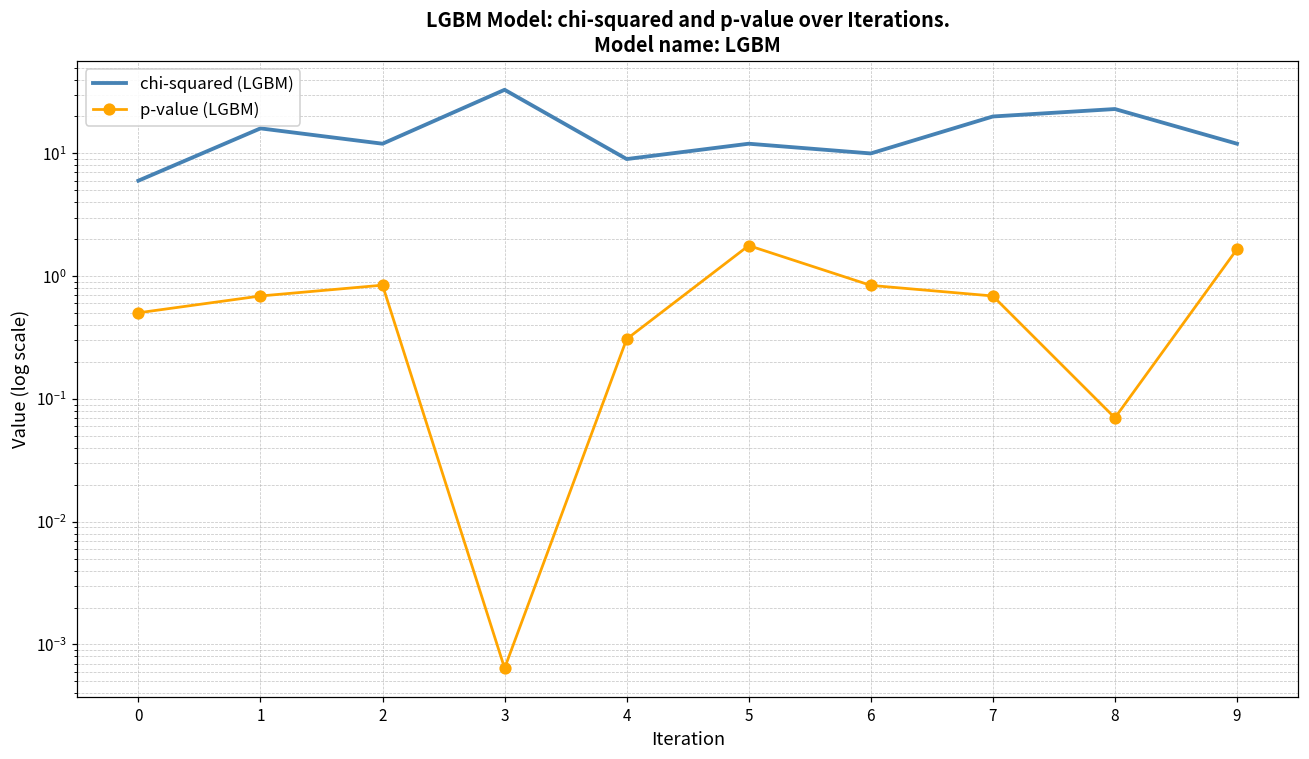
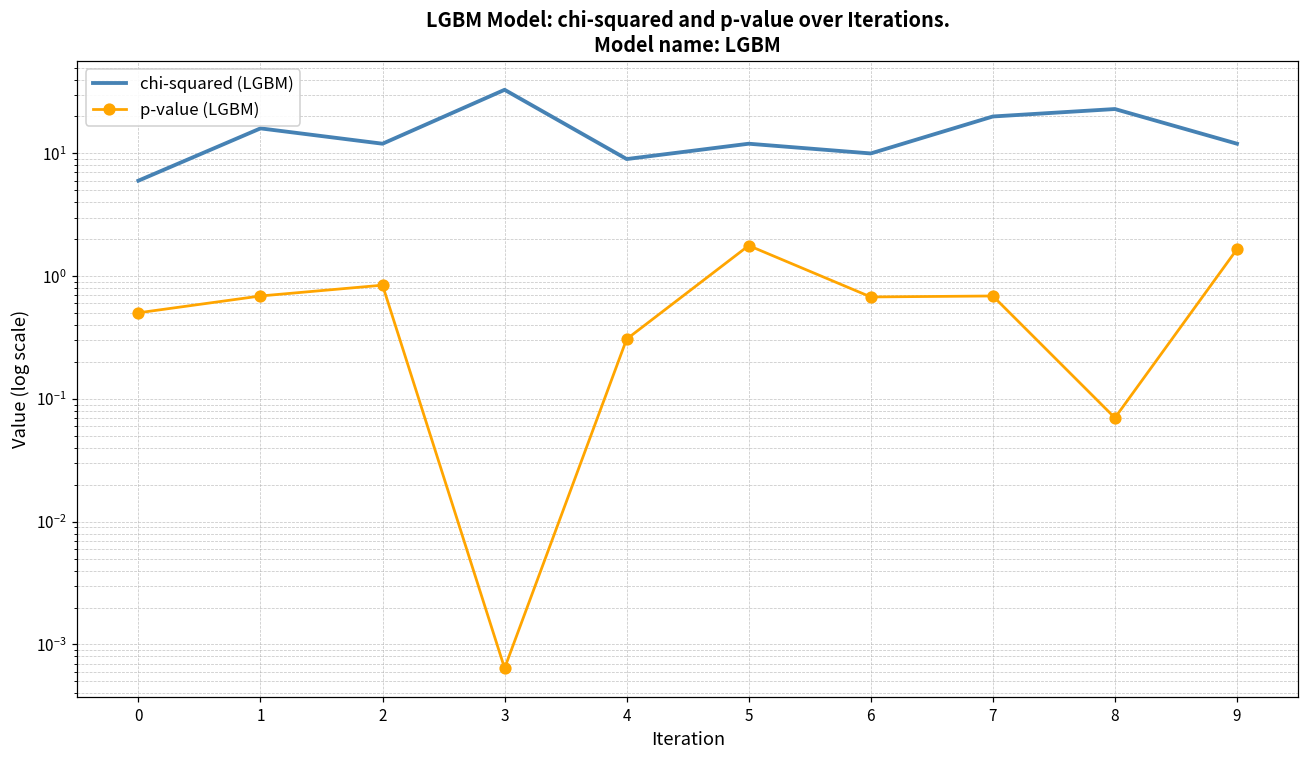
  {
    "chi-squared (LGBM)": {
      "0": 6,
      "2": 12,
      "3": 33,
      "4": 9,
      "5": 12,
      "6": 10,
      "7": 20,
      "8": 23,
      "9": 12
    },
    "p-value (LGBM)": {
      "0": 0.5,
      "1": 0.7,
      "2": 0.8,
      "3": 0.0006,
      "4": 0.3,
      "5": 1.8,
-     "6": 0.8,
+     "6": 0.7,
      "7": 0.7,
      "8": 0.07,
      "9": 1.7
    }
  }
